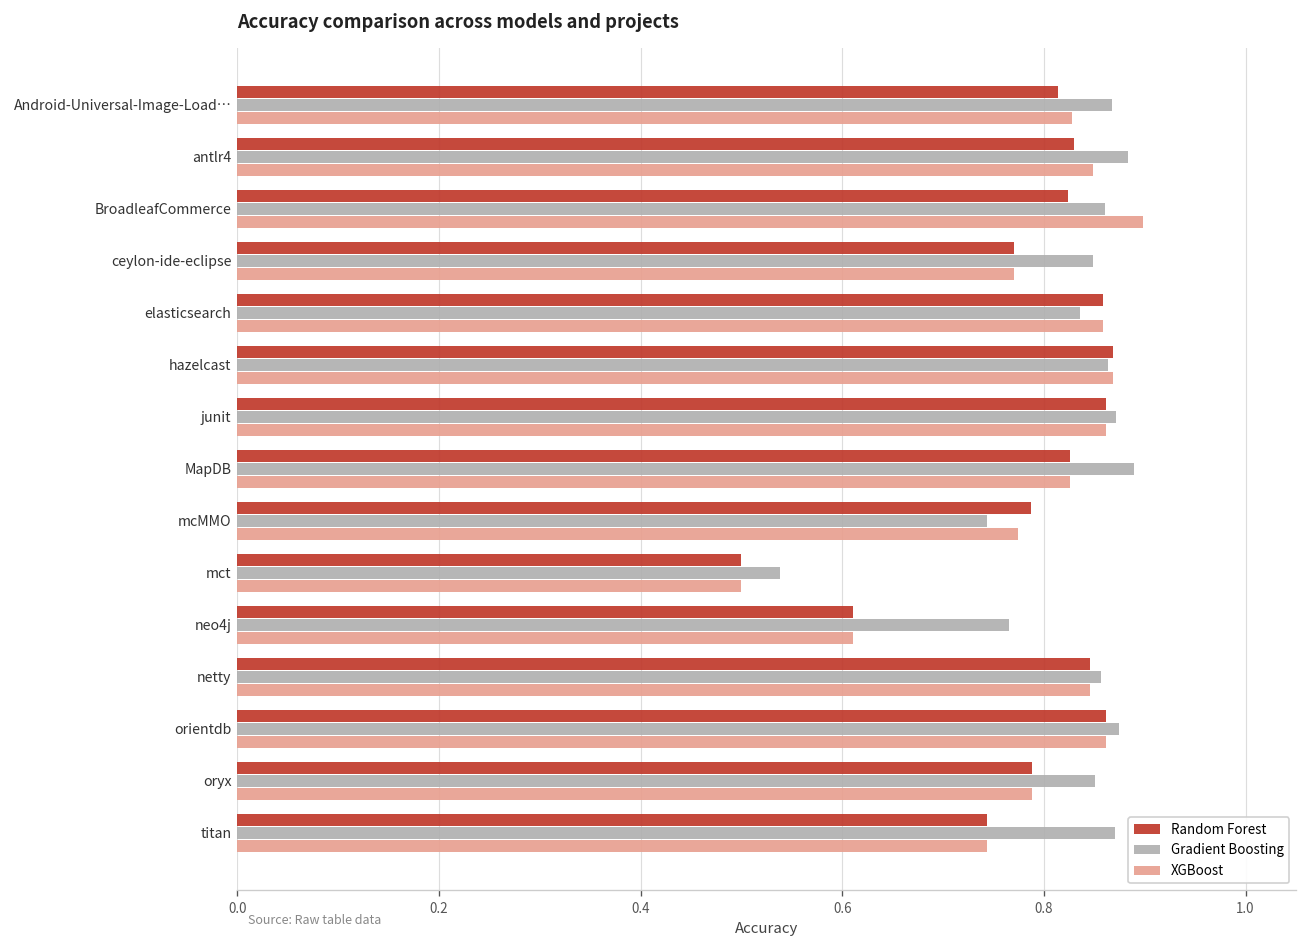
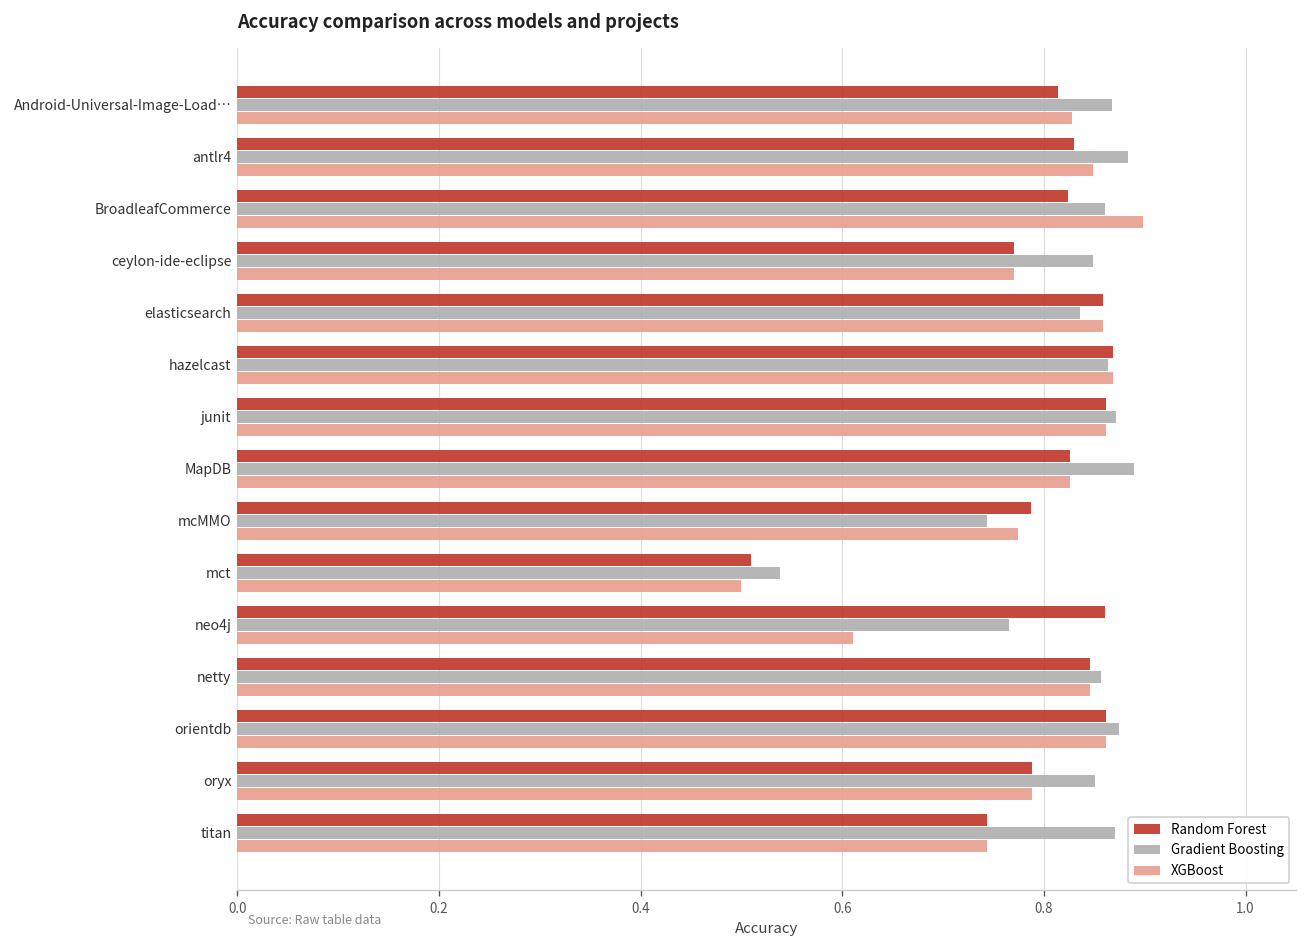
  {
    "Random Forest": {
      "Android-Universal-Image-Load…": 0.81,
      "antlr4": 0.83,
      "BroadleafCommerce": 0.82,
      "ceylon-ide-eclipse": 0.77,
      "elasticsearch": 0.86,
      "hazelcast": 0.87,
      "junit": 0.86,
      "MapDB": 0.83,
      "mcMMO": 0.79,
-     "mct": 0.50,
-     "neo4j": 0.61,
+     "mct": 0.51,
+     "neo4j": 0.86,
      "netty": 0.85,
      "orientdb": 0.86,
      "oryx": 0.79,
      "titan": 0.74
    },
    "Gradient Boosting": {
      "Android-Universal-Image-Load…": 0.87,
      "antlr4": 0.88,
      "BroadleafCommerce": 0.86,
      "ceylon-ide-eclipse": 0.85,
      "elasticsearch": 0.84,
      "hazelcast": 0.86,
      "junit": 0.87,
      "MapDB": 0.89,
      "mcMMO": 0.74,
      "mct": 0.54,
      "neo4j": 0.77,
      "netty": 0.86,
      "orientdb": 0.87,
      "oryx": 0.85,
      "titan": 0.87
    },
    "XGBoost": {
      "Android-Universal-Image-Load…": 0.83,
      "antlr4": 0.85,
      "BroadleafCommerce": 0.90,
      "ceylon-ide-eclipse": 0.77,
      "elasticsearch": 0.86,
      "hazelcast": 0.87,
      "junit": 0.86,
      "MapDB": 0.83,
      "mcMMO": 0.77,
      "mct": 0.50,
      "neo4j": 0.61,
      "netty": 0.85,
      "orientdb": 0.86,
      "oryx": 0.79,
      "titan": 0.74
    }
  }
